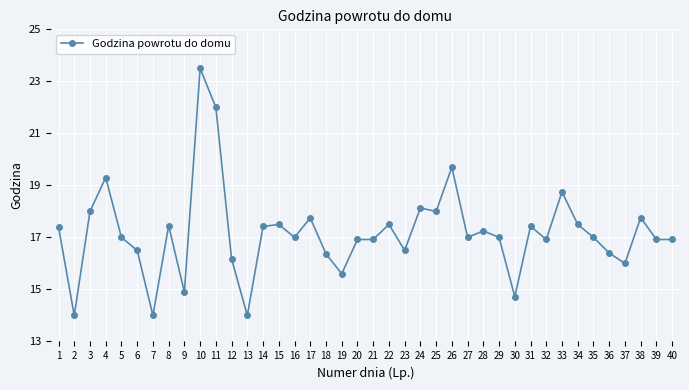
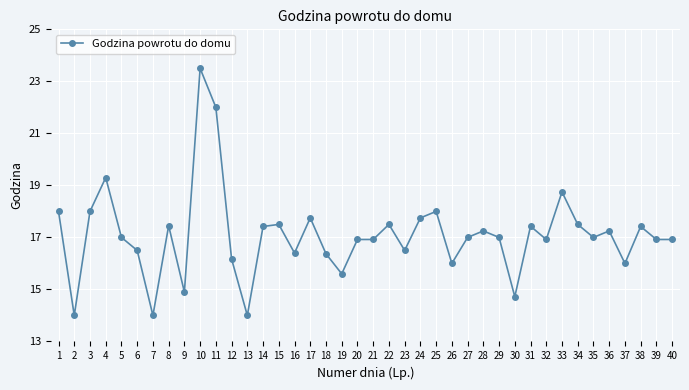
  {
-   "1": 17.4,
+   "1": 18.0,
    "2": 14.0,
    "3": 18.0,
    "4": 19.3,
    "5": 17.0,
    "6": 16.5,
    "7": 14.0,
    "8": 17.5,
    "9": 14.9,
    "10": 23.5,
    "11": 22.0,
    "12": 16.2,
    "13": 14.0,
    "14": 17.4,
    "15": 17.5,
-   "16": 17.0,
+   "16": 16.4,
    "17": 17.8,
    "18": 16.4,
    "19": 15.6,
    "20": 16.9,
    "21": 16.9,
    "22": 17.5,
    "23": 16.5,
-   "24": 18.1,
+   "24": 17.8,
    "25": 18.0,
-   "26": 19.7,
+   "26": 16.0,
    "27": 17.0,
    "28": 17.3,
    "29": 17.0,
    "30": 14.7,
    "31": 17.4,
    "32": 16.9,
    "33": 18.8,
    "34": 17.5,
    "35": 17.0,
-   "36": 16.4,
+   "36": 17.3,
    "37": 16.0,
-   "38": 17.8,
+   "38": 17.4,
    "39": 16.9,
    "40": 16.9
  }
